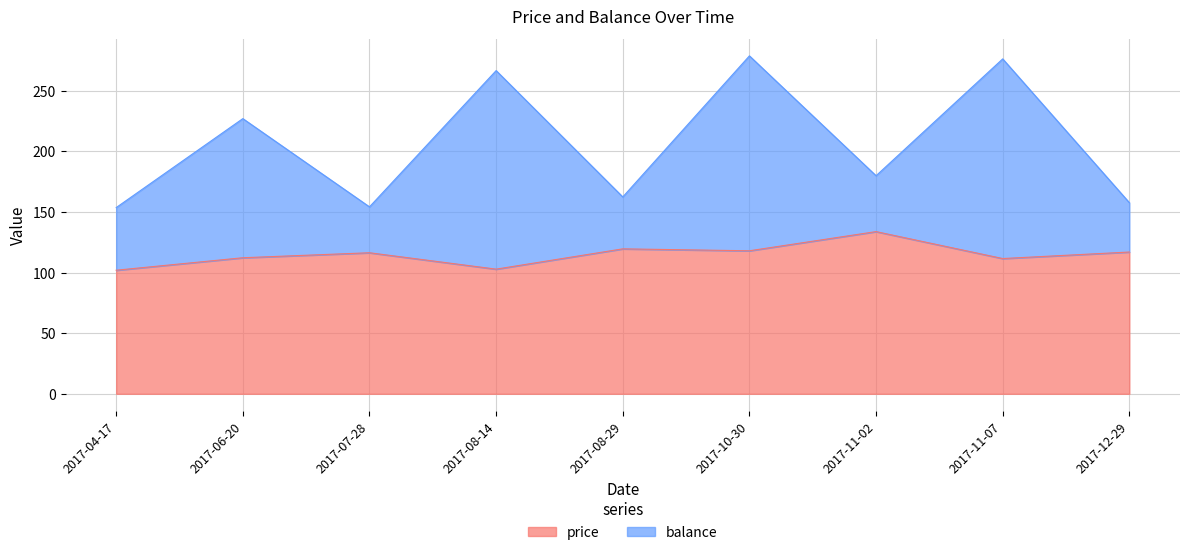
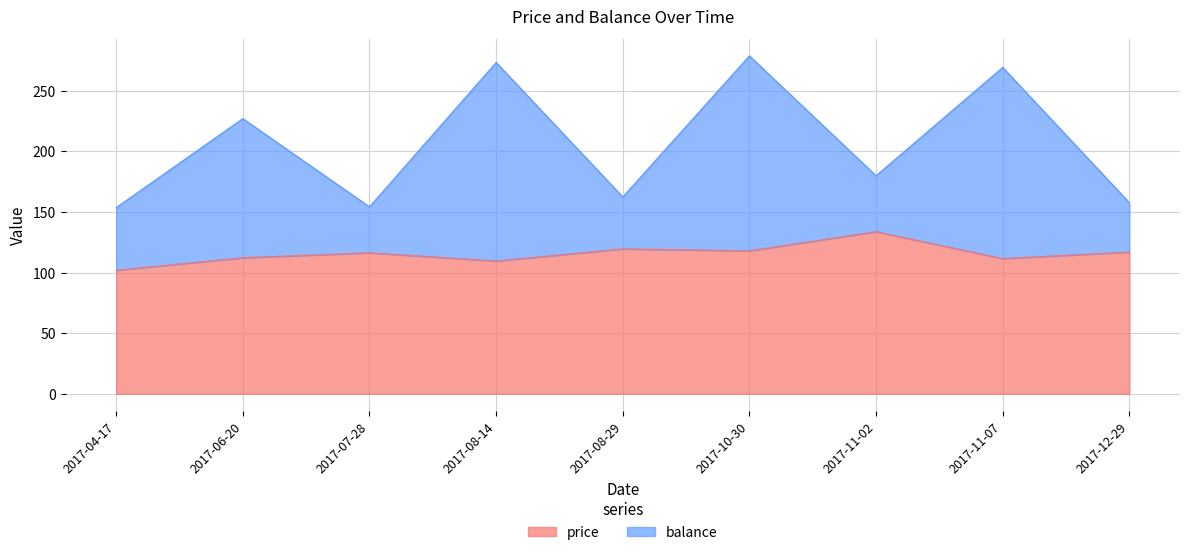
  {
    "price": {
      "2017-04-17": 102,
      "2017-06-20": 112,
      "2017-07-28": 116,
-     "2017-08-14": 103,
+     "2017-08-14": 110,
      "2017-08-29": 120,
      "2017-10-30": 118,
      "2017-11-02": 134,
      "2017-11-07": 112,
      "2017-12-29": 117
    },
    "balance": {
      "2017-04-17": 52,
      "2017-06-20": 115,
      "2017-07-28": 38,
      "2017-08-14": 164,
      "2017-08-29": 43,
      "2017-10-30": 161,
      "2017-11-02": 46,
-     "2017-11-07": 165,
+     "2017-11-07": 158,
      "2017-12-29": 41
    }
  }
